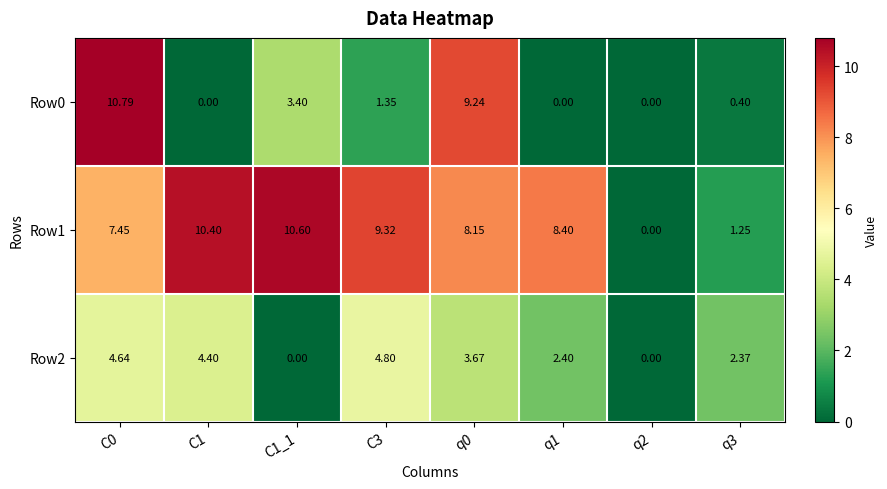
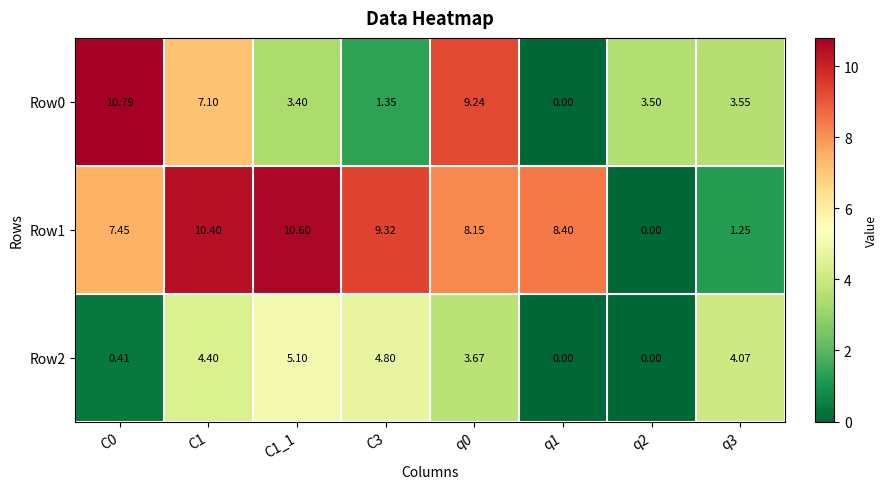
  {
    "Row0": {
      "C0": 10.79,
-     "C1": 0.00,
+     "C1": 7.10,
      "C1_1": 3.40,
      "C3": 1.35,
      "q0": 9.24,
      "q1": 0.00,
-     "q2": 0.00,
-     "q3": 0.40
+     "q2": 3.50,
+     "q3": 3.55
    },
    "Row1": {
      "C0": 7.45,
      "C1": 10.40,
      "C1_1": 10.60,
      "C3": 9.32,
      "q0": 8.15,
      "q1": 8.40,
      "q2": 0.00,
      "q3": 1.25
    },
    "Row2": {
-     "C0": 4.64,
+     "C0": 0.41,
      "C1": 4.40,
-     "C1_1": 0.00,
+     "C1_1": 5.10,
      "C3": 4.80,
      "q0": 3.67,
-     "q1": 2.40,
+     "q1": 0.00,
      "q2": 0.00,
-     "q3": 2.37
+     "q3": 4.07
    }
  }
